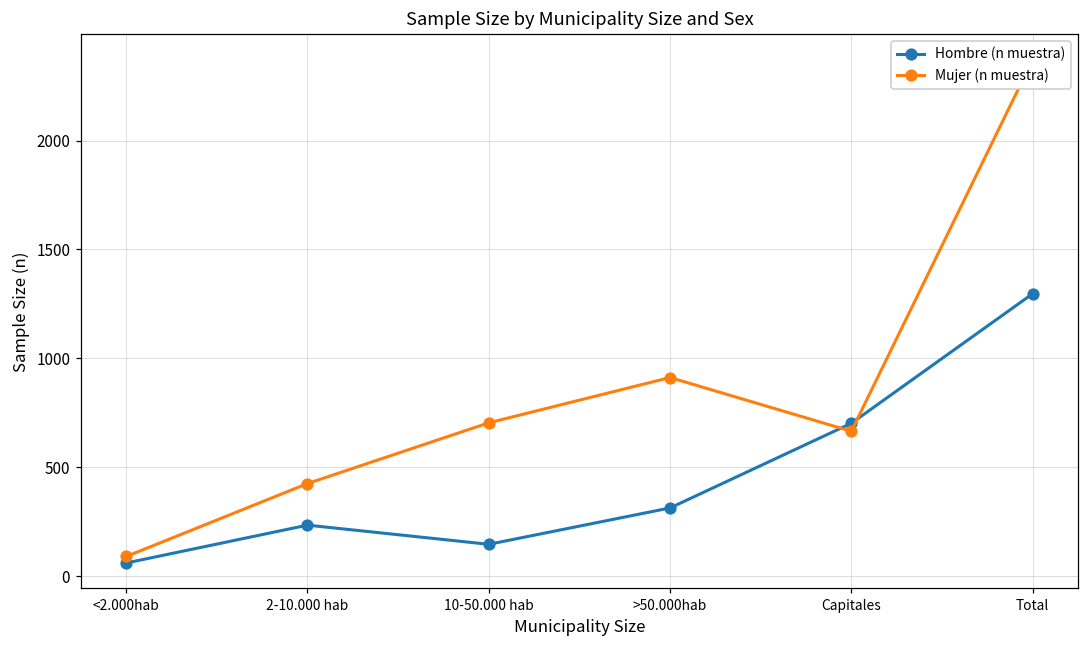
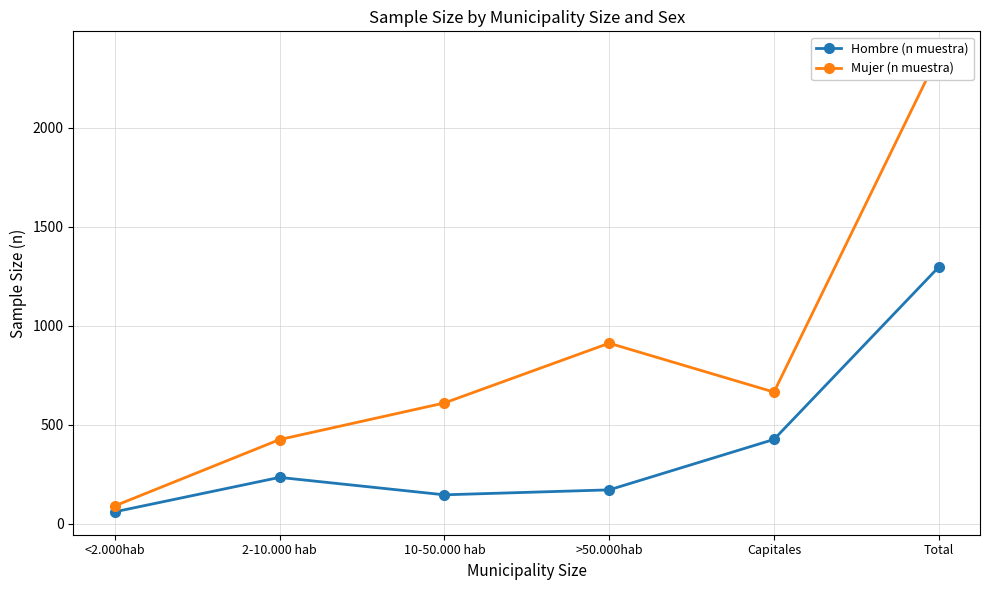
  {
    "Hombre (n muestra)": {
      "<2.000hab": 60,
      "2-10.000 hab": 230,
      "10-50.000 hab": 150,
-     ">50.000hab": 310,
-     "Capitales": 700,
+     ">50.000hab": 170,
+     "Capitales": 430,
      "Total": 1300
    },
    "Mujer (n muestra)": {
      "<2.000hab": 90,
      "2-10.000 hab": 430,
-     "10-50.000 hab": 700,
+     "10-50.000 hab": 610,
      ">50.000hab": 910,
      "Capitales": 670
    }
  }
